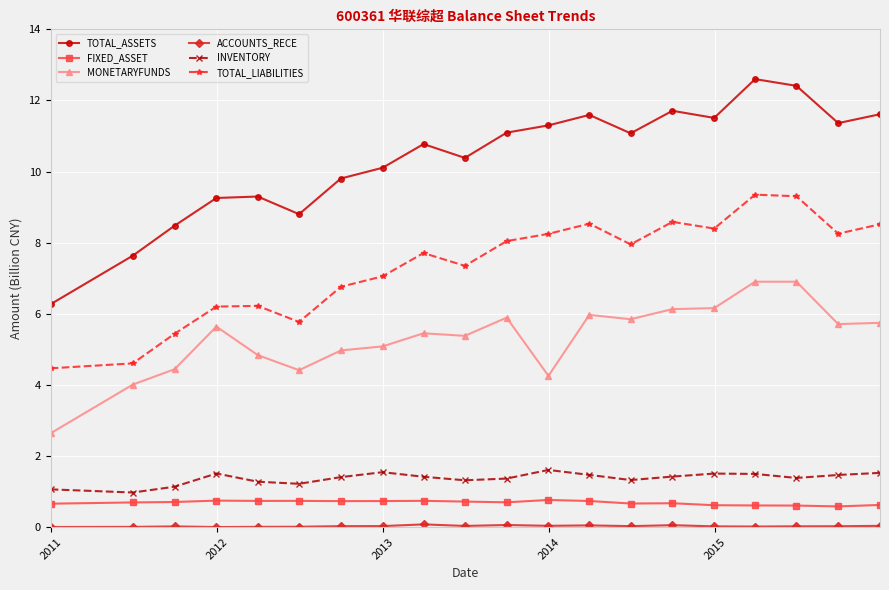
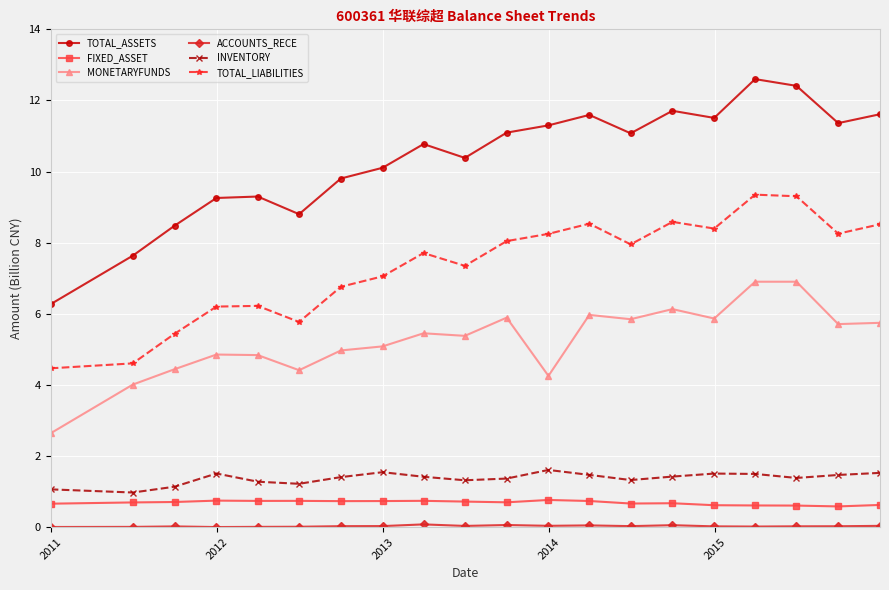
  {
    "MONETARYFUNDS": {
      "2011": 2.6,
-     "2012": 5.6,
+     "2012": 4.9,
      "2013": 5.1,
      "2014": 4.3,
-     "2015": 6.2
+     "2015": 5.9
    }
  }
